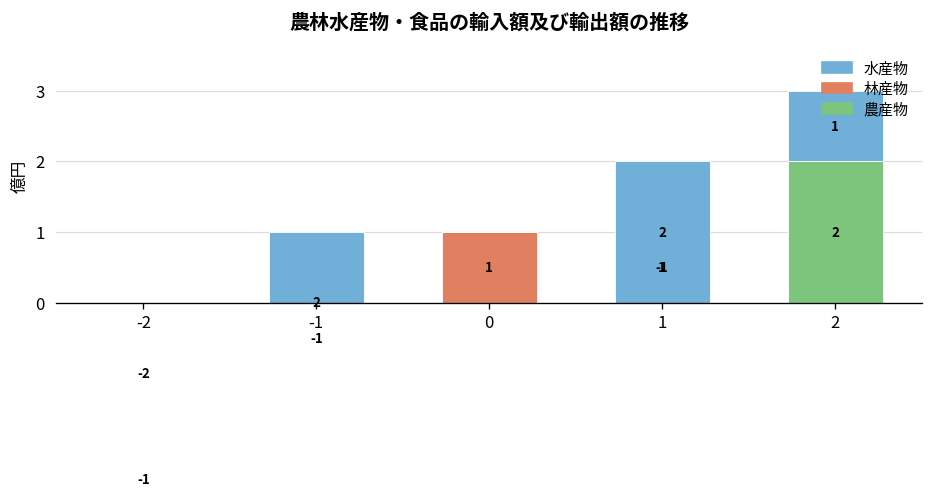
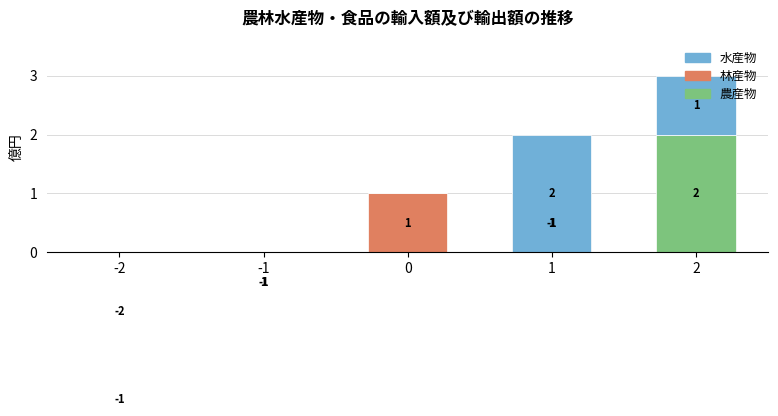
  {
    "農産物": {
      "2": 2
    },
    "林産物": {
      "0": 1
    },
    "水産物": {
-     "-1": 2,
+     "-1": 1,
      "2": 1
    }
  }
